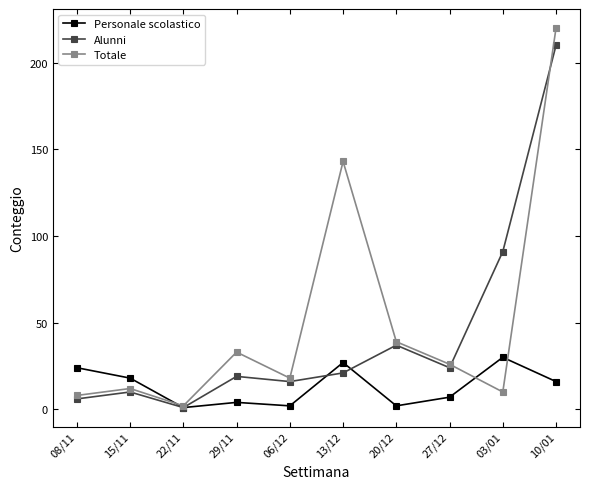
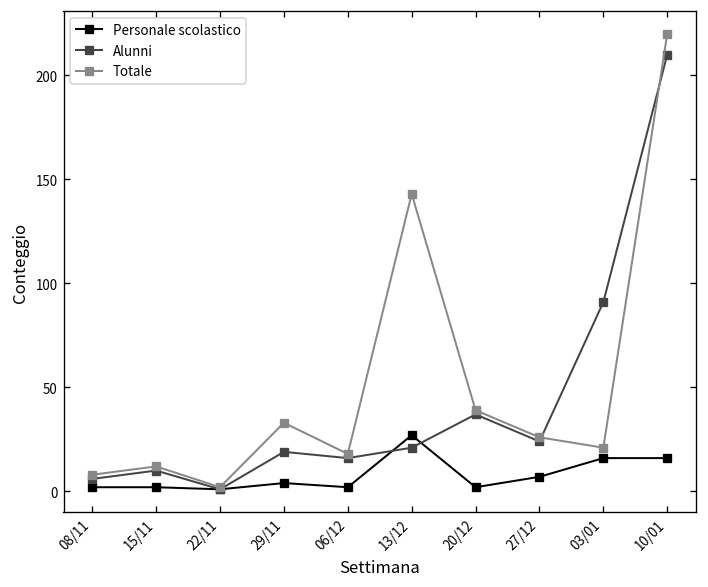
  {
    "Personale scolastico": {
-     "08/11": 24,
-     "15/11": 18,
+     "08/11": 2,
+     "15/11": 2,
      "29/11": 4,
      "06/12": 2,
      "13/12": 27,
      "20/12": 2,
      "27/12": 7,
-     "03/01": 30,
+     "03/01": 16,
      "10/01": 16
    },
    "Alunni": {
      "08/11": 6,
      "15/11": 10,
      "29/11": 19,
      "06/12": 16,
      "13/12": 21,
      "20/12": 37,
      "27/12": 24,
      "03/01": 91,
      "10/01": 210
    },
    "Totale": {
      "08/11": 8,
      "15/11": 12,
      "29/11": 33,
      "06/12": 18,
      "13/12": 143,
      "20/12": 39,
      "27/12": 26,
-     "03/01": 10,
+     "03/01": 21,
      "10/01": 220
    }
  }
